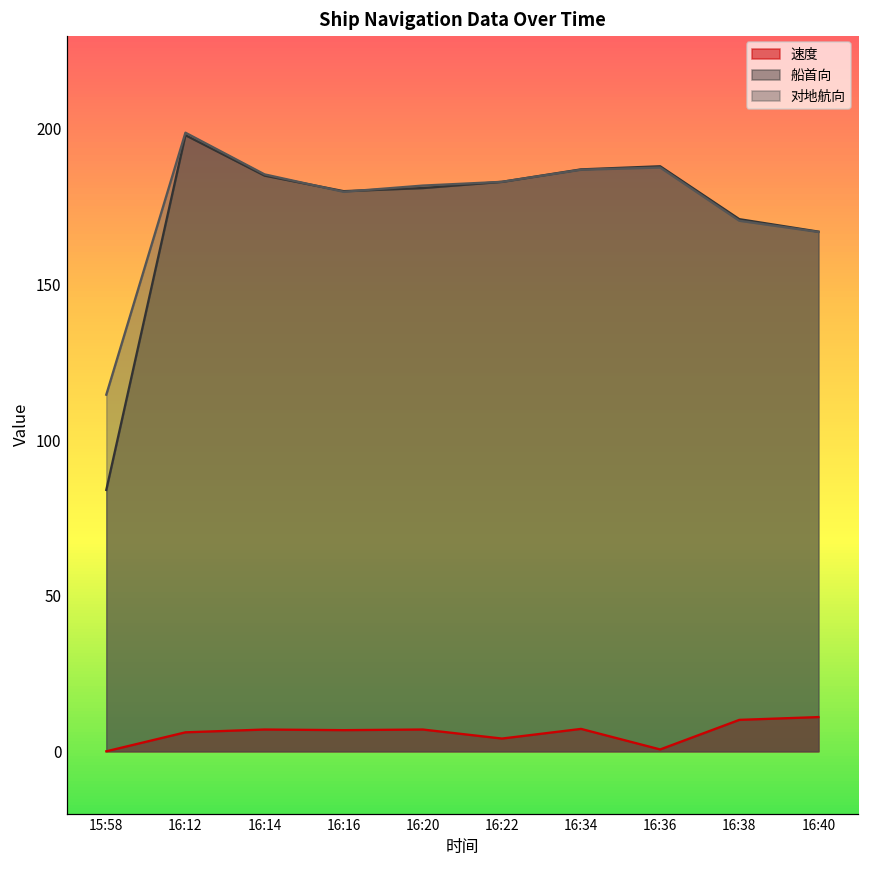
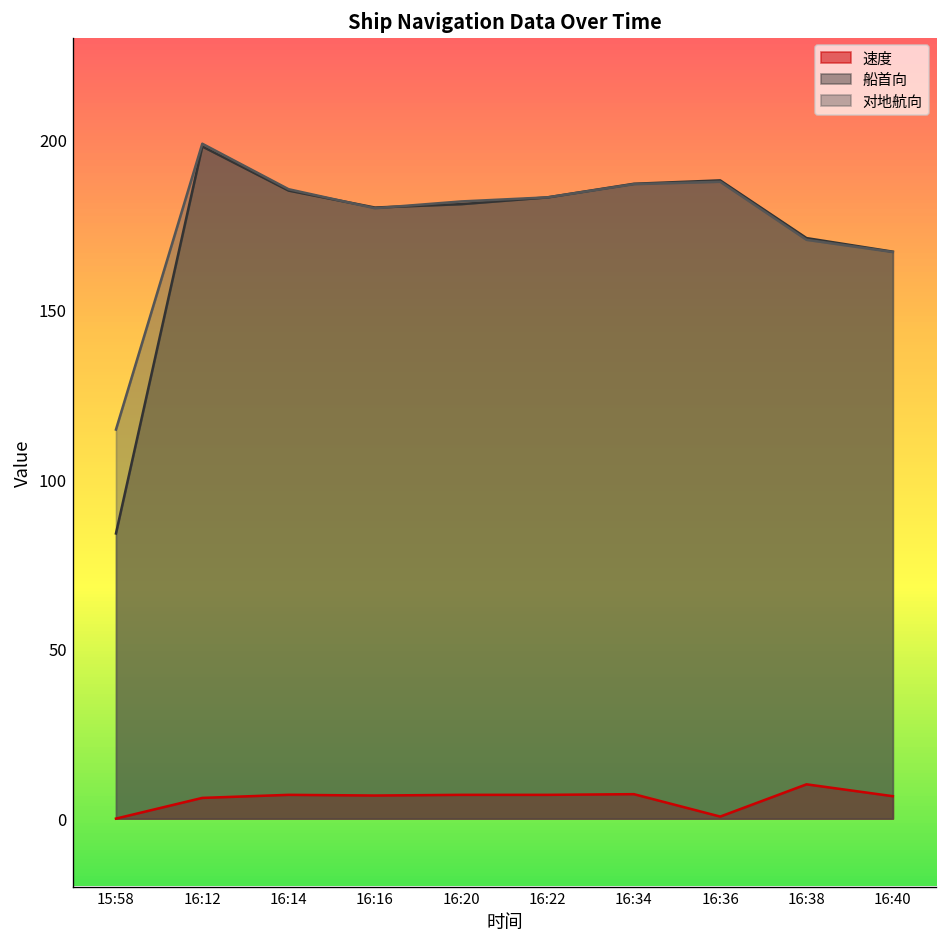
  {
    "速度": {
      "15:58": 0,
      "16:12": 6,
      "16:14": 7,
      "16:16": 7,
      "16:20": 7,
-     "16:22": 4,
+     "16:22": 7,
      "16:34": 7,
      "16:36": 1,
      "16:38": 10,
-     "16:40": 11
+     "16:40": 7
    }
  }
